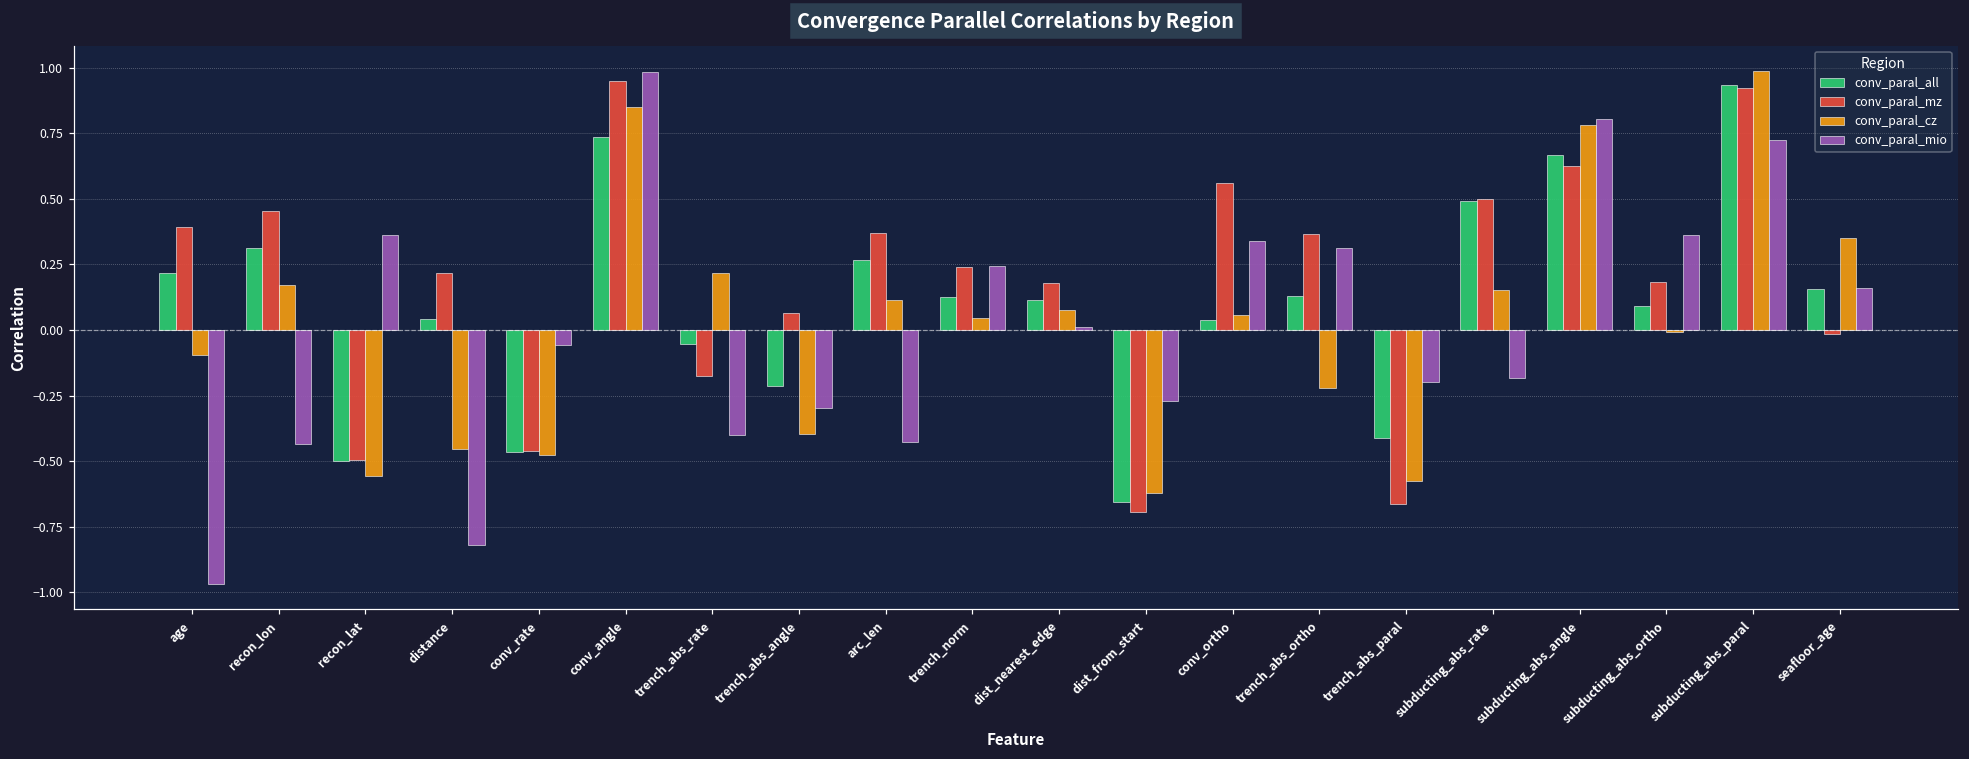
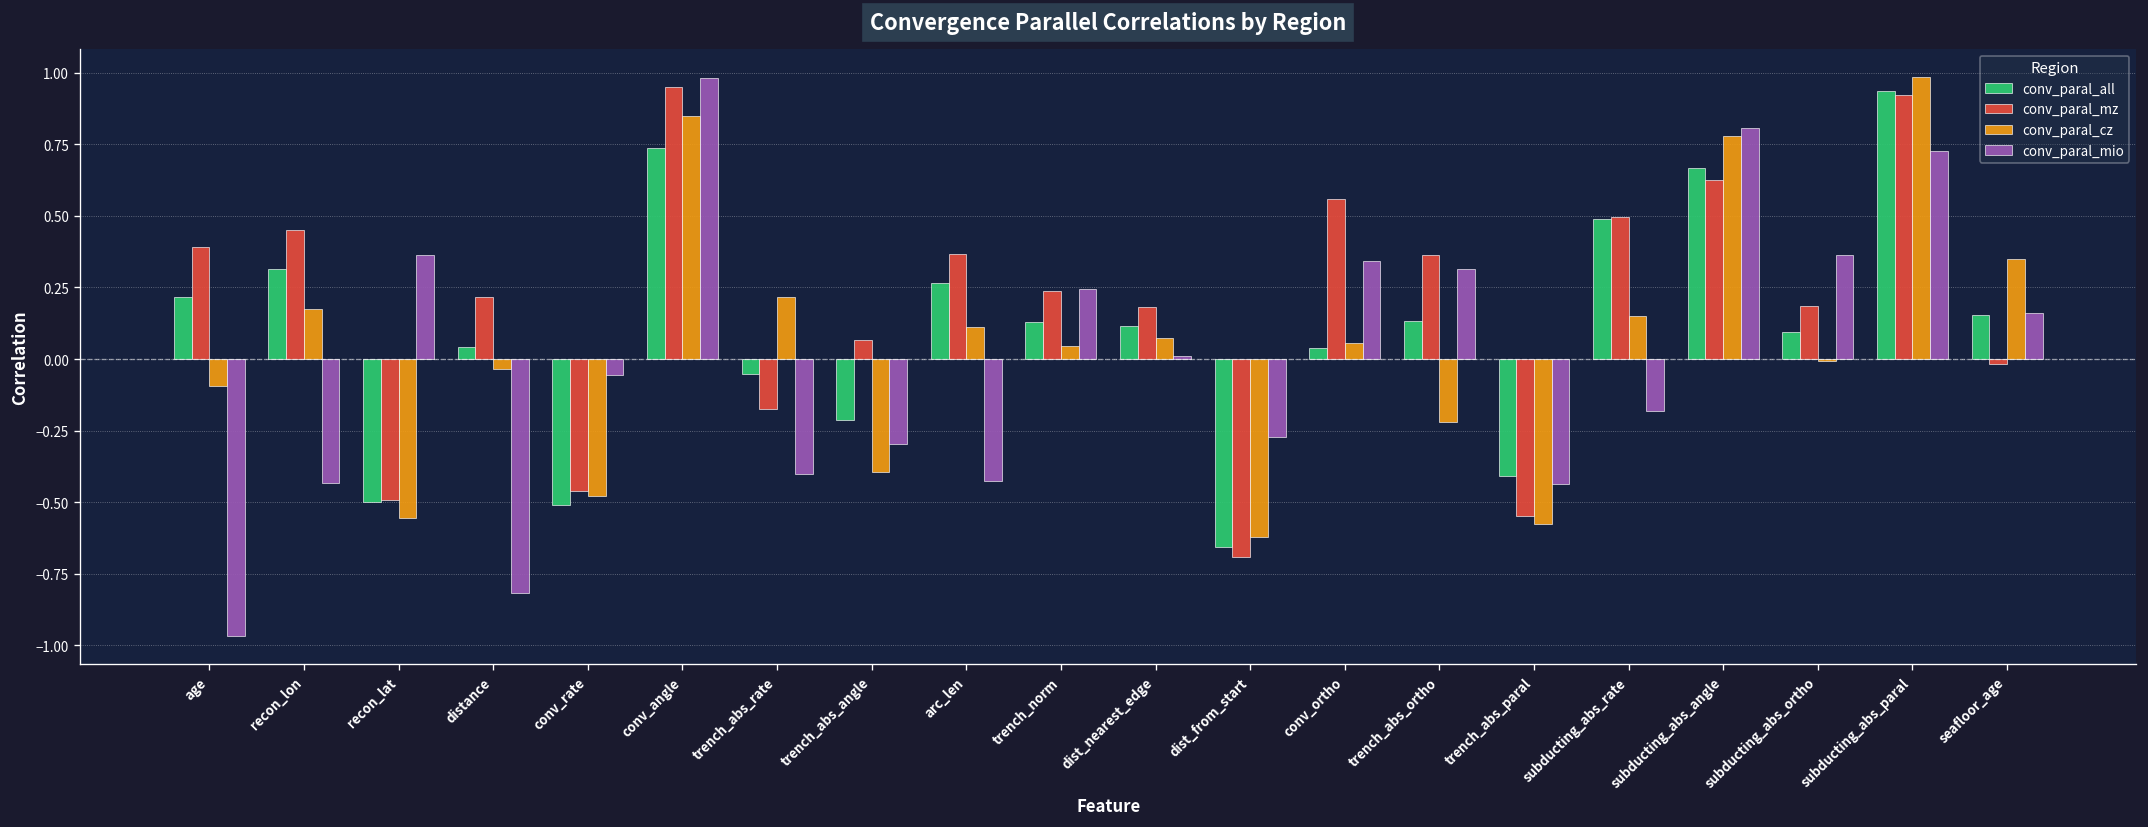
  {
    "conv_paral_all": {
      "age": 0.22,
      "recon_lon": 0.31,
      "recon_lat": -0.50,
      "distance": 0.04,
-     "conv_rate": -0.47,
+     "conv_rate": -0.51,
      "conv_angle": 0.74,
      "trench_abs_rate": -0.05,
      "trench_abs_angle": -0.21,
      "arc_len": 0.27,
      "trench_norm": 0.13,
      "dist_nearest_edge": 0.11,
      "dist_from_start": -0.66,
      "conv_ortho": 0.04,
      "trench_abs_ortho": 0.13,
      "trench_abs_paral": -0.41,
      "subducting_abs_rate": 0.49,
      "subducting_abs_angle": 0.67,
      "subducting_abs_ortho": 0.09,
      "subducting_abs_paral": 0.94,
      "seafloor_age": 0.16
    },
    "conv_paral_mz": {
      "age": 0.39,
      "recon_lon": 0.45,
      "recon_lat": -0.49,
      "distance": 0.22,
      "conv_rate": -0.46,
      "conv_angle": 0.95,
      "trench_abs_rate": -0.17,
      "trench_abs_angle": 0.07,
      "arc_len": 0.37,
      "trench_norm": 0.24,
      "dist_nearest_edge": 0.18,
      "dist_from_start": -0.69,
      "conv_ortho": 0.56,
      "trench_abs_ortho": 0.36,
-     "trench_abs_paral": -0.66,
+     "trench_abs_paral": -0.55,
      "subducting_abs_rate": 0.50,
      "subducting_abs_angle": 0.63,
      "subducting_abs_ortho": 0.19,
      "subducting_abs_paral": 0.92,
      "seafloor_age": -0.02
    },
    "conv_paral_cz": {
      "age": -0.09,
      "recon_lon": 0.17,
      "recon_lat": -0.56,
-     "distance": -0.45,
+     "distance": -0.03,
      "conv_rate": -0.48,
      "conv_angle": 0.85,
      "trench_abs_rate": 0.22,
      "trench_abs_angle": -0.40,
      "arc_len": 0.11,
      "trench_norm": 0.05,
      "dist_nearest_edge": 0.08,
      "dist_from_start": -0.62,
      "conv_ortho": 0.06,
      "trench_abs_ortho": -0.22,
      "trench_abs_paral": -0.58,
      "subducting_abs_rate": 0.15,
      "subducting_abs_angle": 0.78,
      "subducting_abs_paral": 0.99,
      "seafloor_age": 0.35
    },
    "conv_paral_mio": {
      "age": -0.97,
      "recon_lon": -0.43,
      "recon_lat": 0.36,
      "distance": -0.82,
      "conv_rate": -0.06,
      "conv_angle": 0.98,
      "trench_abs_rate": -0.40,
      "trench_abs_angle": -0.30,
      "arc_len": -0.43,
      "trench_norm": 0.24,
      "dist_nearest_edge": 0.01,
      "dist_from_start": -0.27,
      "conv_ortho": 0.34,
      "trench_abs_ortho": 0.31,
-     "trench_abs_paral": -0.20,
+     "trench_abs_paral": -0.44,
      "subducting_abs_rate": -0.18,
      "subducting_abs_angle": 0.81,
      "subducting_abs_ortho": 0.36,
      "subducting_abs_paral": 0.73,
      "seafloor_age": 0.16
    }
  }
